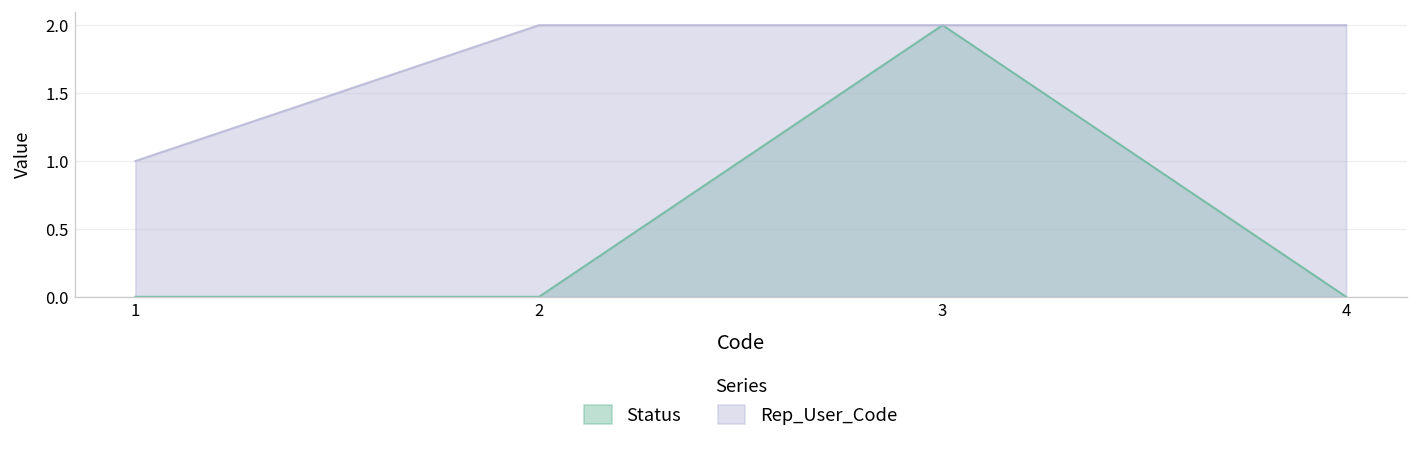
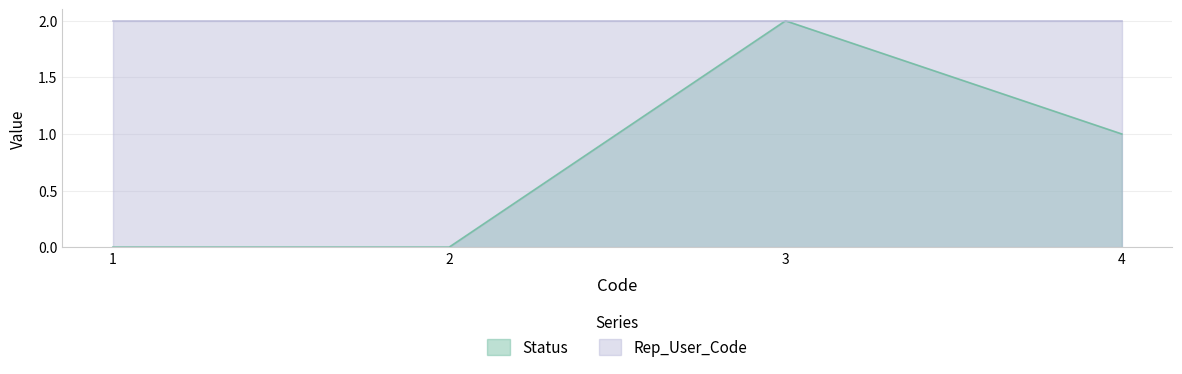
  {
    "Status": {
      "1": 0,
      "2": 0,
-     "4": 0
+     "4": 1
    },
    "Rep_User_Code": {
-     "1": 1,
+     "1": 2,
      "2": 2,
      "4": 2
    }
  }
